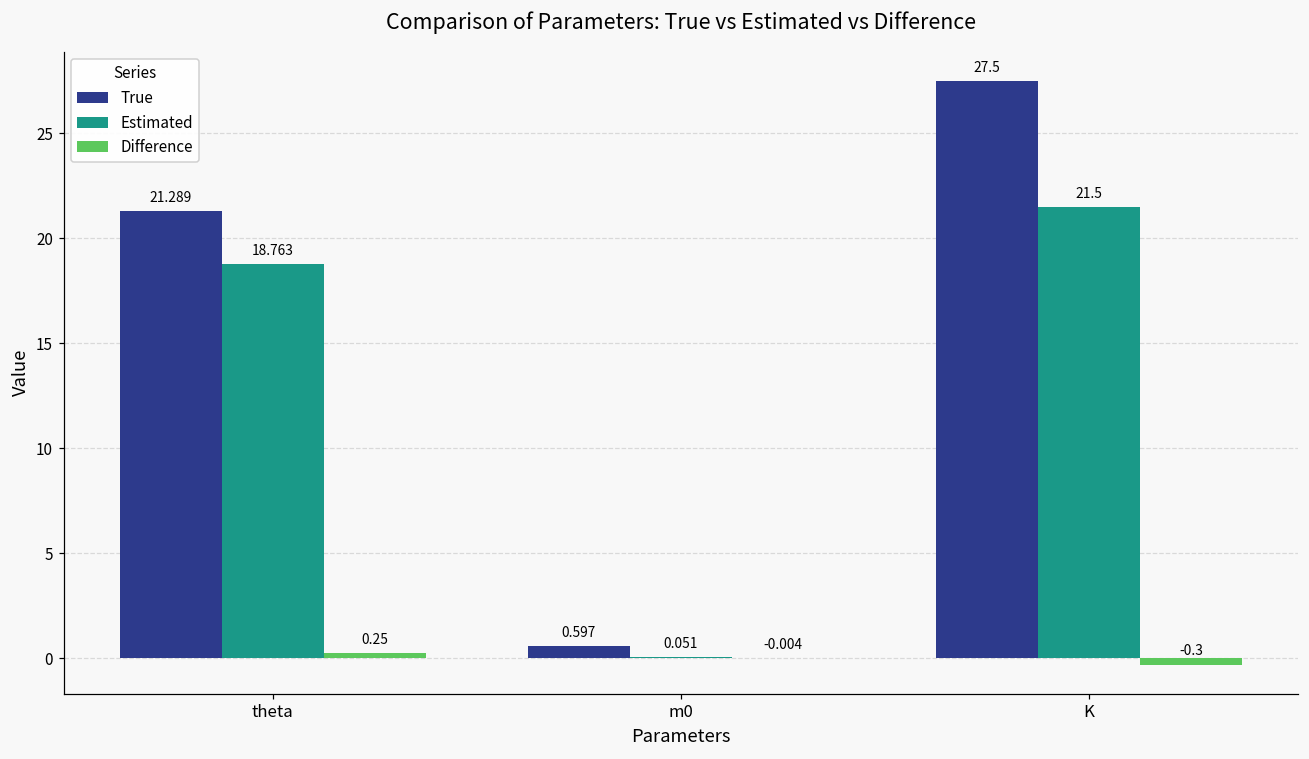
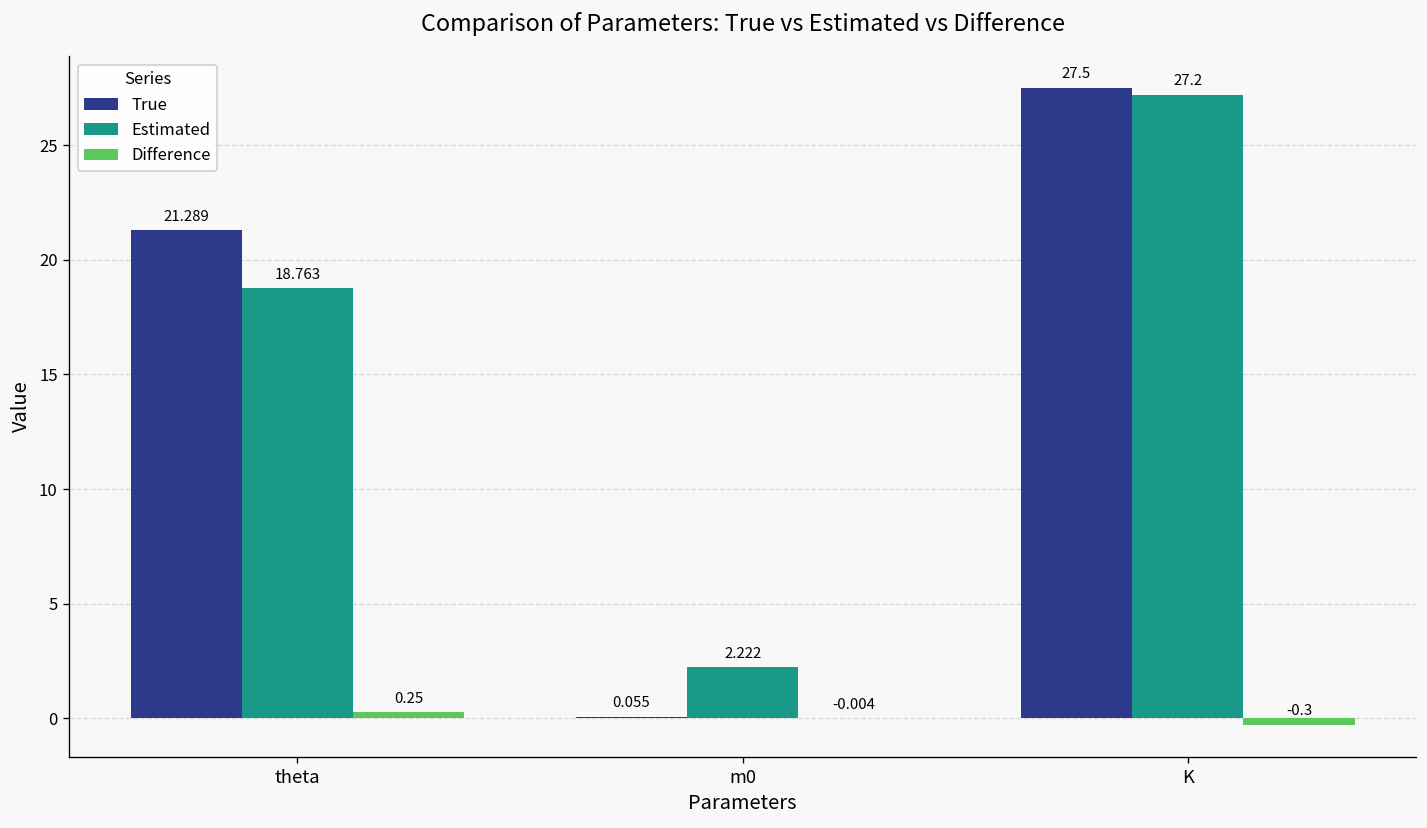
  {
    "True": {
      "theta": 21.289,
-     "m0": 0.597,
+     "m0": 0.055,
      "K": 27.5
    },
    "Estimated": {
      "theta": 18.763,
-     "m0": 0.051,
-     "K": 21.5
+     "m0": 2.222,
+     "K": 27.2
    },
    "Difference": {
      "theta": 0.25,
      "m0": -0.004,
      "K": -0.3
    }
  }
